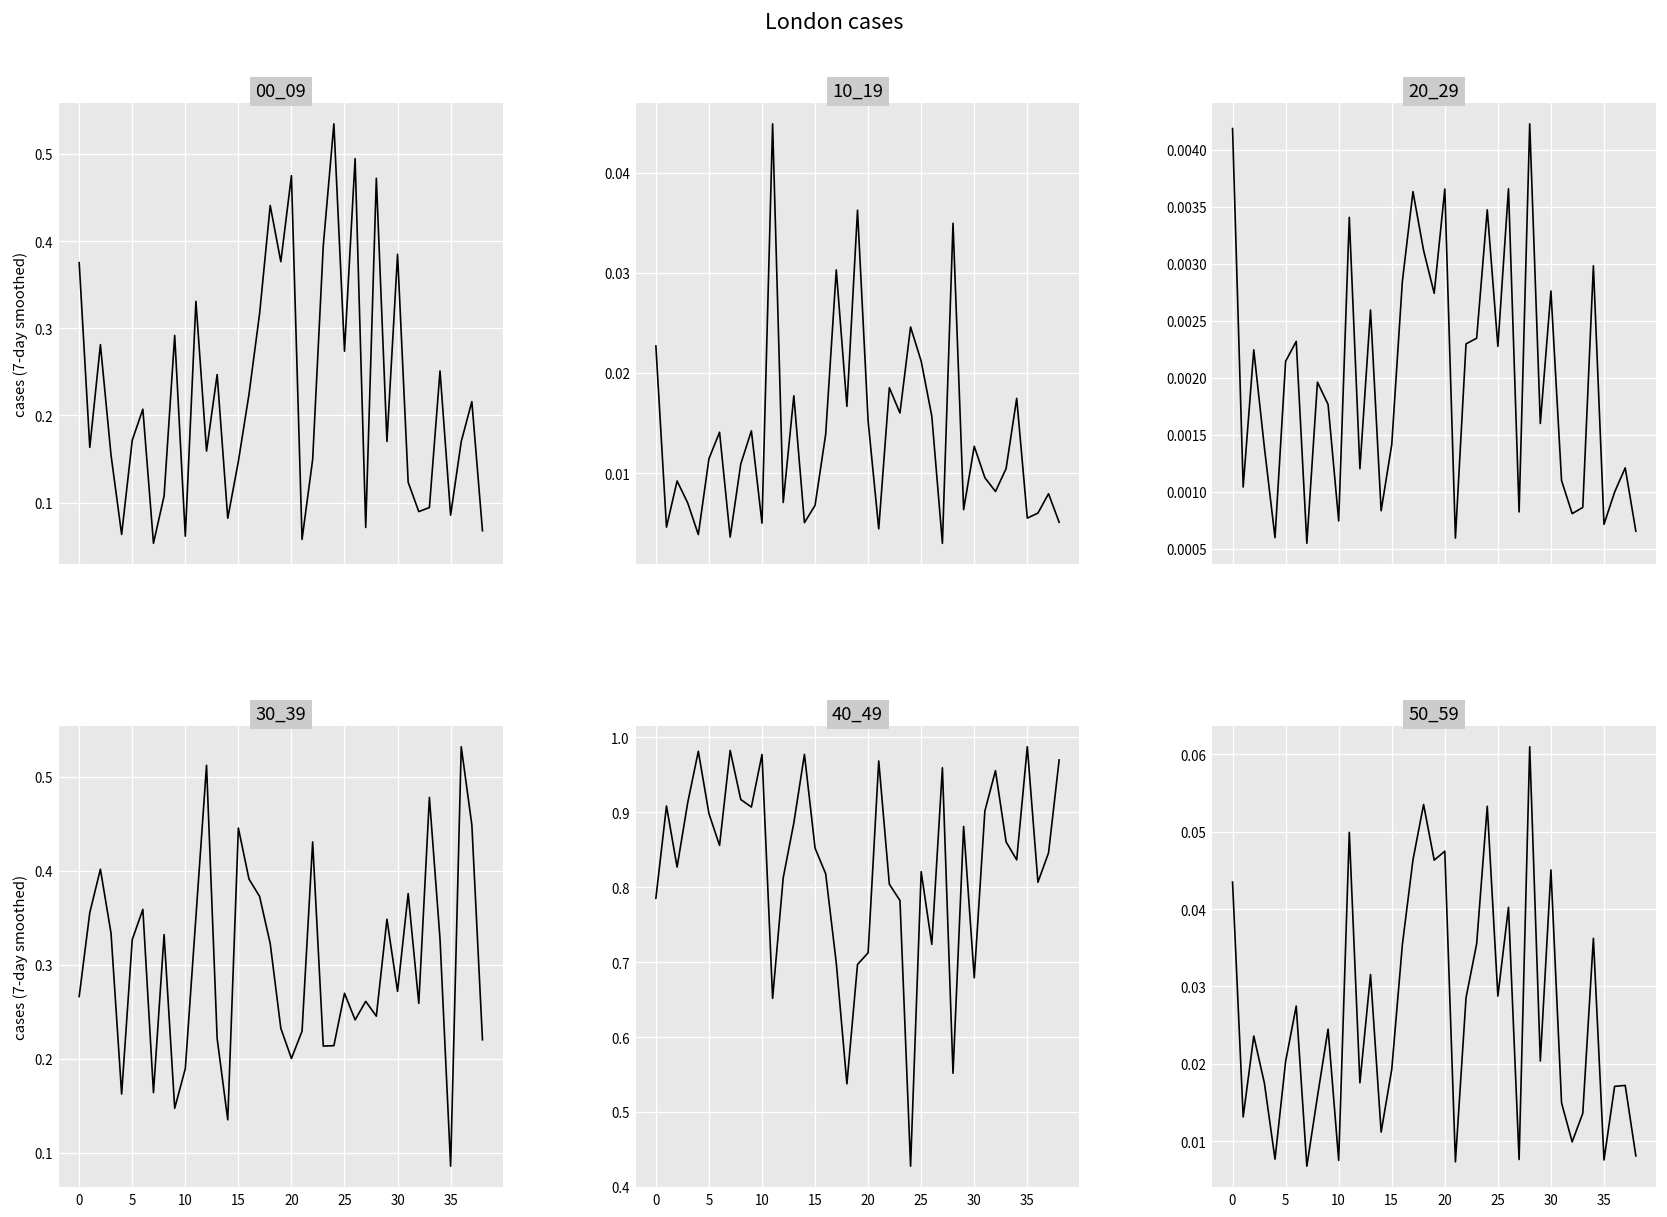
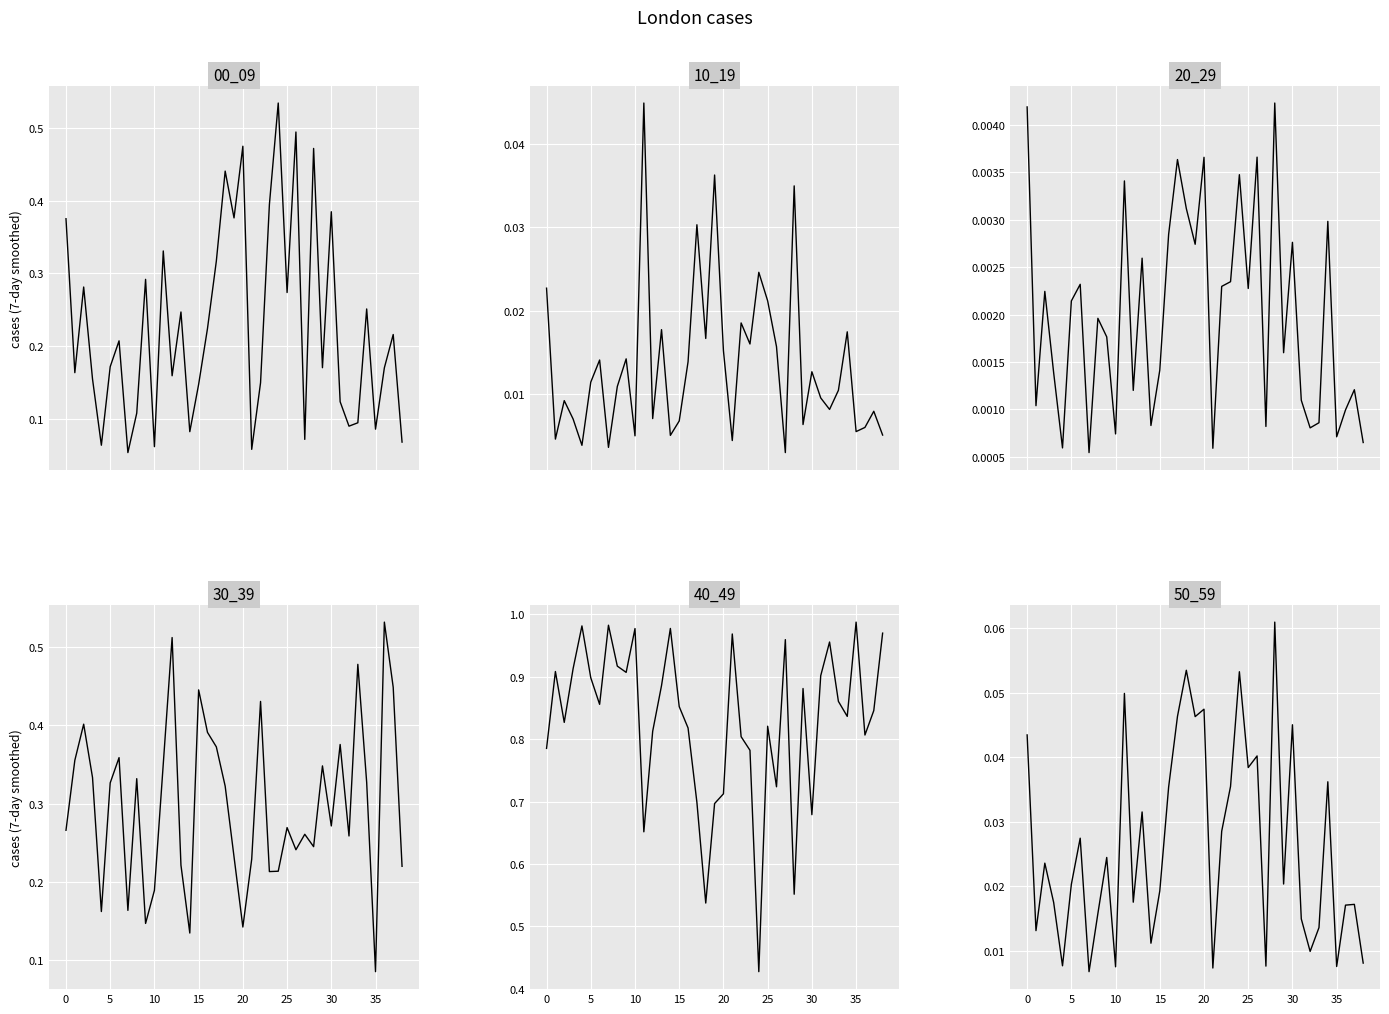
  {
    "30_39": {
      "0": 0.27,
      "5": 0.33,
      "10": 0.19,
      "15": 0.45,
-     "20": 0.20,
+     "20": 0.14,
      "25": 0.27,
      "30": 0.27,
      "35": 0.09
    },
    "40_49": {
      "0": 0.79,
      "5": 0.90,
      "10": 0.98,
      "15": 0.85,
      "20": 0.71,
      "25": 0.82,
      "30": 0.68,
      "35": 0.99
    },
    "50_59": {
      "0": 0.043,
      "5": 0.020,
      "10": 0.008,
      "15": 0.019,
      "20": 0.047,
-     "25": 0.029,
+     "25": 0.038,
      "30": 0.045,
      "35": 0.008
    }
  }
